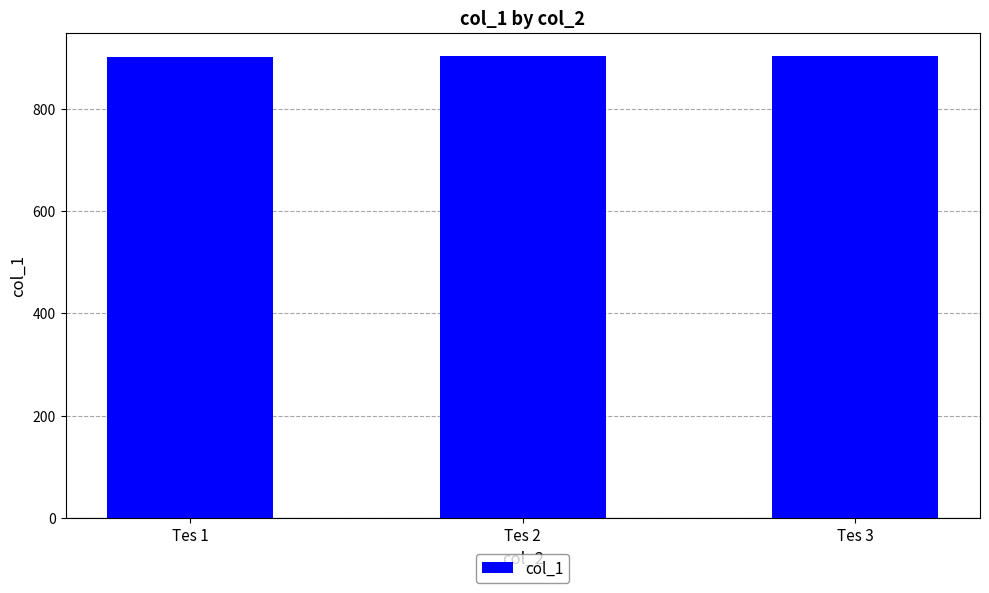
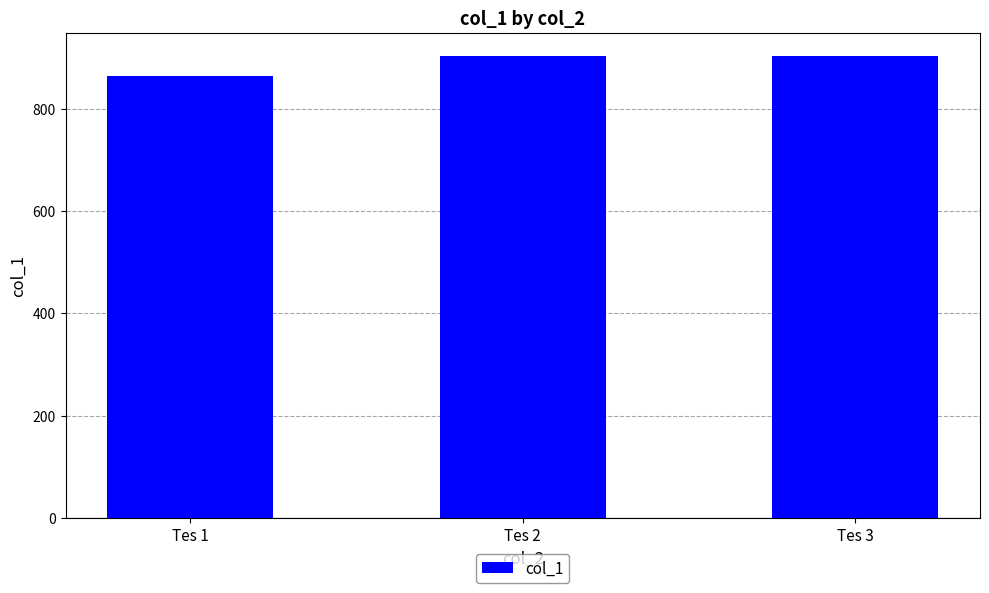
  {
-   "Tes 1": 900,
+   "Tes 1": 860,
    "Tes 2": 900,
    "Tes 3": 900
  }
